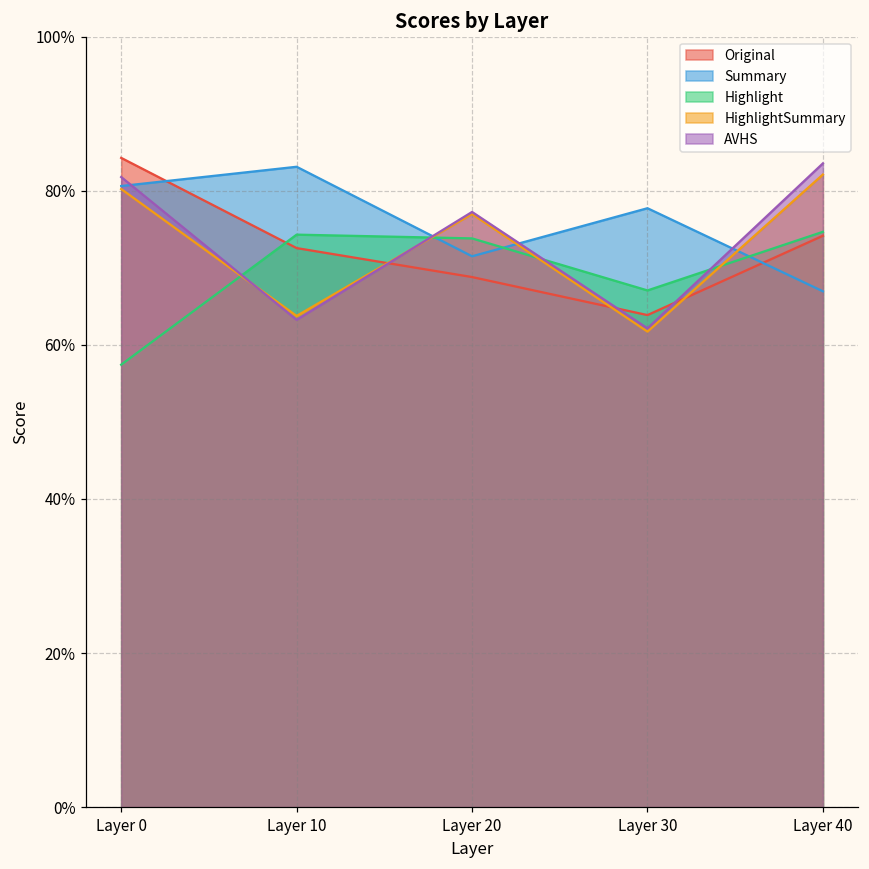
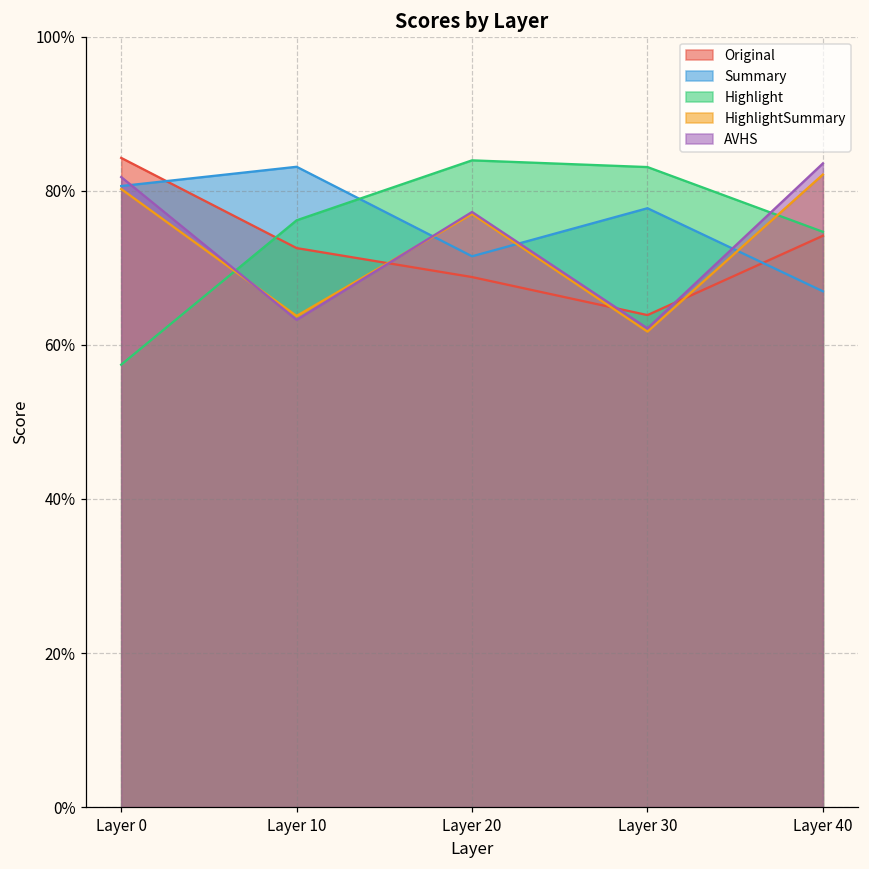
  {
    "Original": {
      "Layer 0": "84%",
      "Layer 10": "73%",
      "Layer 20": "69%",
      "Layer 30": "64%",
      "Layer 40": "74%"
    },
    "Summary": {
      "Layer 0": "81%",
      "Layer 10": "83%",
      "Layer 20": "71%",
      "Layer 30": "78%",
      "Layer 40": "67%"
    },
    "Highlight": {
      "Layer 0": "57%",
-     "Layer 10": "74%",
-     "Layer 20": "74%",
-     "Layer 30": "67%",
+     "Layer 10": "76%",
+     "Layer 20": "84%",
+     "Layer 30": "83%",
      "Layer 40": "75%"
    },
    "HighlightSummary": {
      "Layer 0": "80%",
      "Layer 10": "64%",
      "Layer 30": "62%",
      "Layer 40": "82%"
    },
    "AVHS": {
      "Layer 0": "82%",
      "Layer 10": "63%",
      "Layer 30": "62%",
      "Layer 40": "84%"
    }
  }
